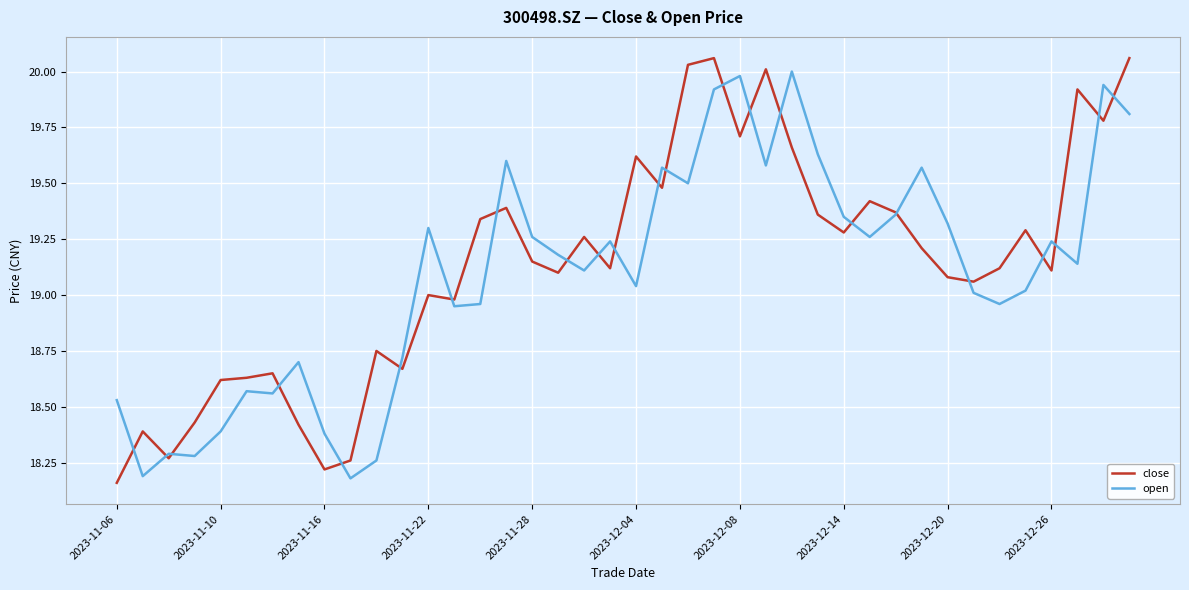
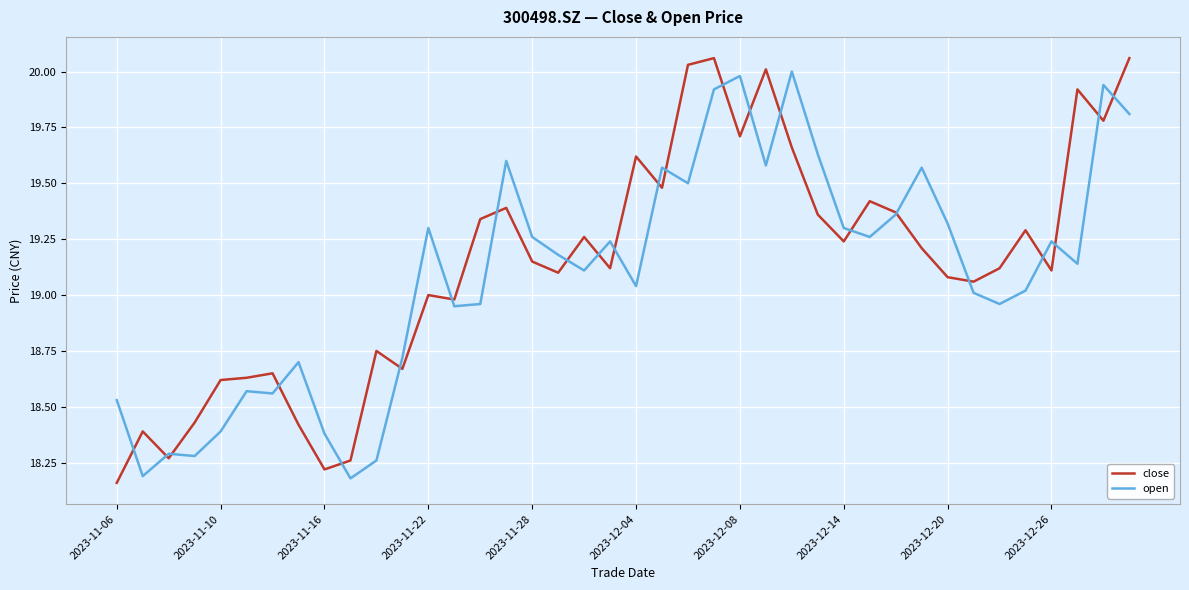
  {
    "close": {
      "2023-11-06": 18.16,
      "2023-11-10": 18.62,
      "2023-11-16": 18.22,
      "2023-11-22": 19.00,
      "2023-11-28": 19.15,
      "2023-12-04": 19.62,
      "2023-12-08": 19.71,
-     "2023-12-14": 19.28,
+     "2023-12-14": 19.24,
      "2023-12-20": 19.08,
      "2023-12-26": 19.11
    },
    "open": {
      "2023-11-06": 18.53,
      "2023-11-10": 18.39,
      "2023-11-16": 18.38,
      "2023-11-22": 19.30,
      "2023-11-28": 19.26,
      "2023-12-04": 19.04,
      "2023-12-08": 19.98,
-     "2023-12-14": 19.35,
+     "2023-12-14": 19.30,
      "2023-12-20": 19.32,
      "2023-12-26": 19.24
    }
  }
